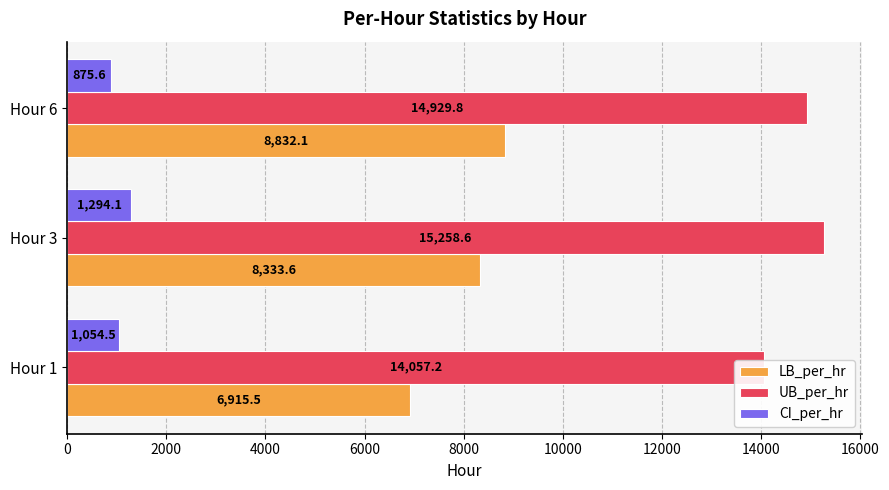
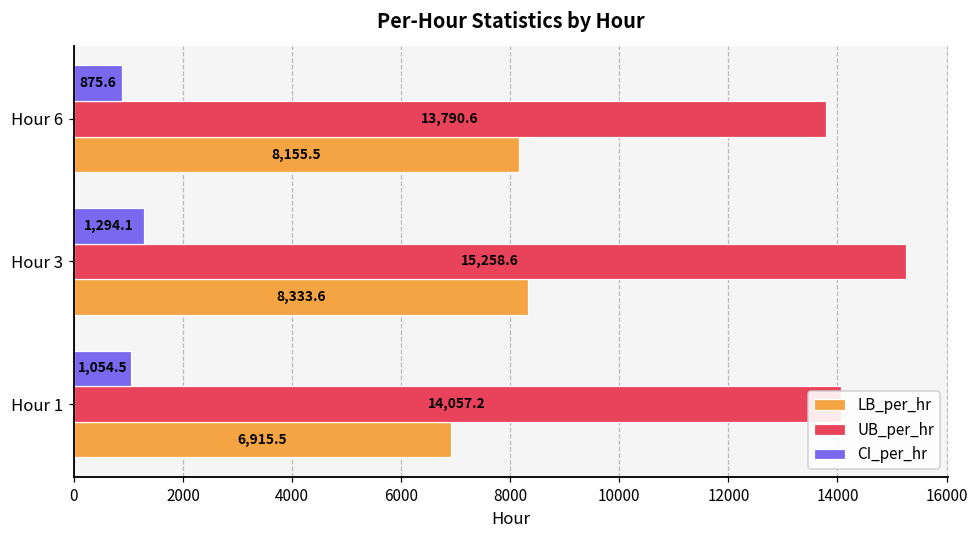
  {
    "LB_per_hr": {
-     "Hour 6": "8,832.1",
+     "Hour 6": "8,155.5",
      "Hour 3": "8,333.6",
      "Hour 1": "6,915.5"
    },
    "UB_per_hr": {
-     "Hour 6": "14,929.8",
+     "Hour 6": "13,790.6",
      "Hour 3": "15,258.6"
    },
    "CI_per_hr": {
      "Hour 6": "875.6",
      "Hour 3": "1,294.1",
      "Hour 1": "1,054.5"
    }
  }
